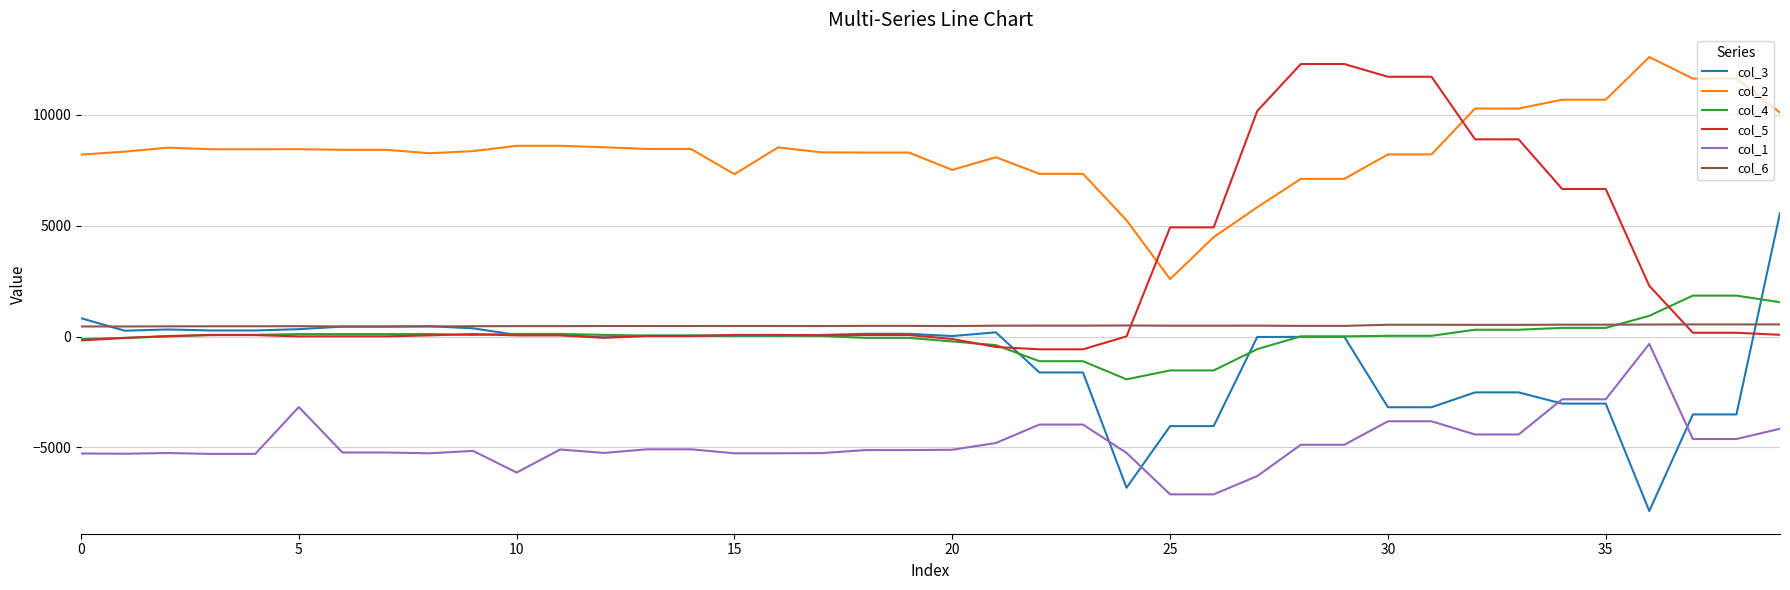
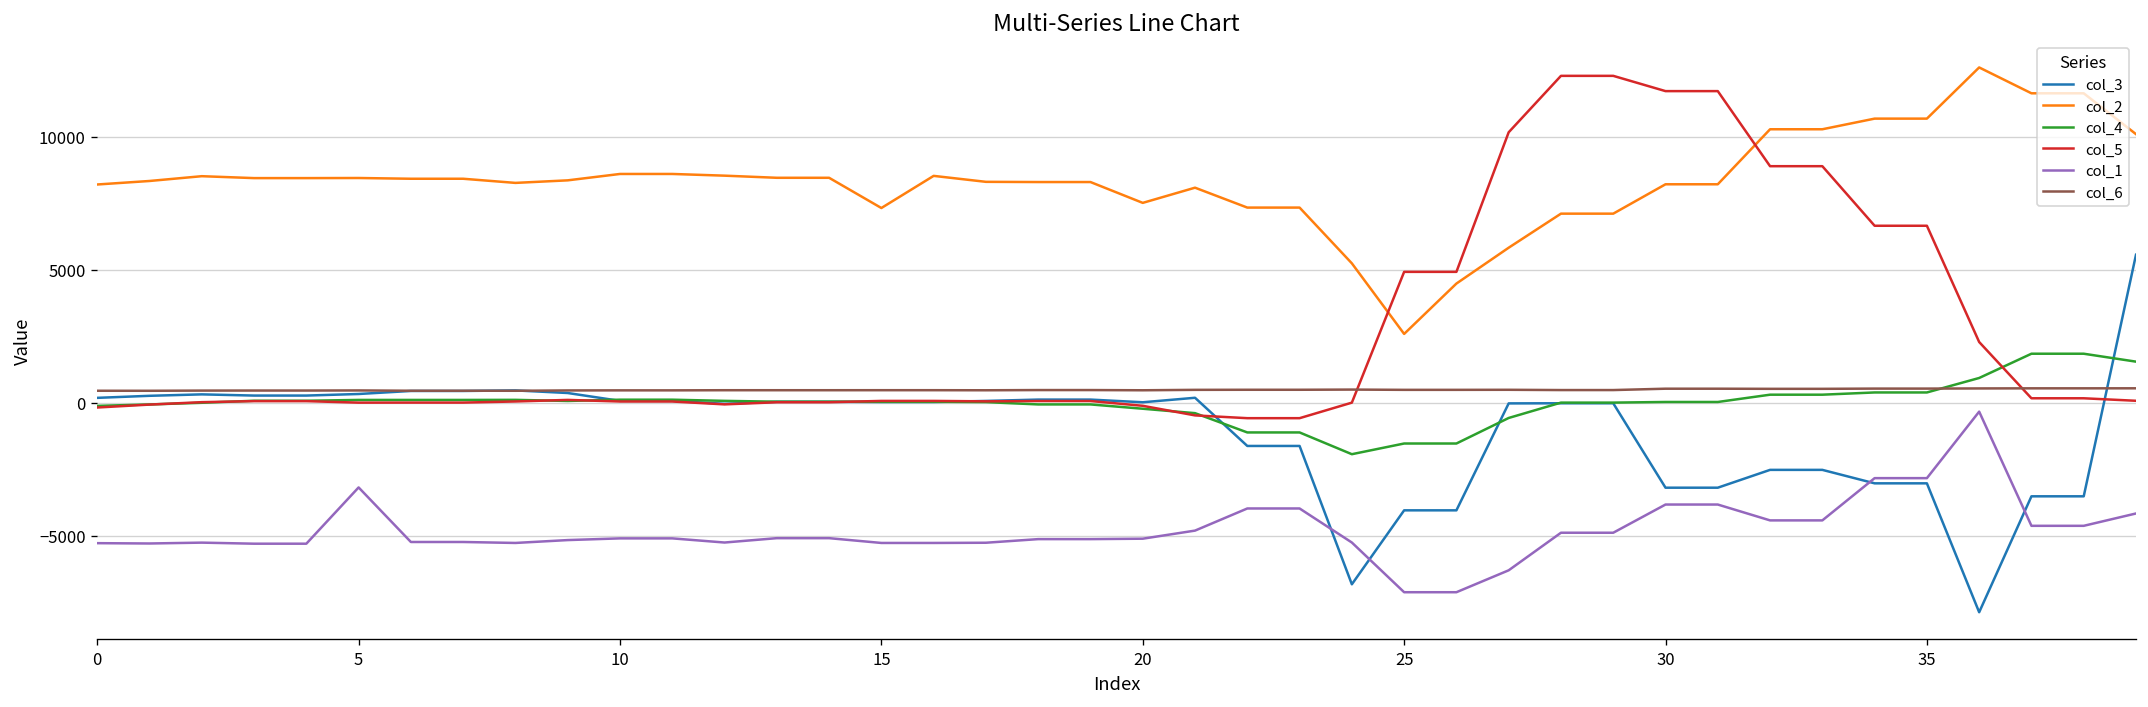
  {
    "col_3": {
-     "0": 800,
+     "0": 200,
      "5": 300,
      "20": 0,
      "25": -4000,
      "30": -3200,
      "35": -3000
    },
    "col_2": {
      "0": 8200,
      "5": 8500,
      "10": 8600,
      "15": 7300,
      "20": 7500,
      "25": 2600,
      "30": 8200,
      "35": 10700
    },
    "col_4": {
      "25": -1500,
      "30": 0,
      "35": 400
    },
    "col_5": {
      "25": 4900,
      "30": 11700,
      "35": 6700
    },
    "col_1": {
      "0": -5300,
      "5": -3200,
-     "10": -6100,
+     "10": -5100,
      "15": -5300,
      "20": -5100,
      "25": -7100,
      "30": -3800,
      "35": -2800
    },
    "col_6": {
      "0": 500,
      "5": 500,
      "10": 500,
      "15": 500,
      "20": 500,
      "25": 500,
      "30": 500,
      "35": 500
    }
  }
